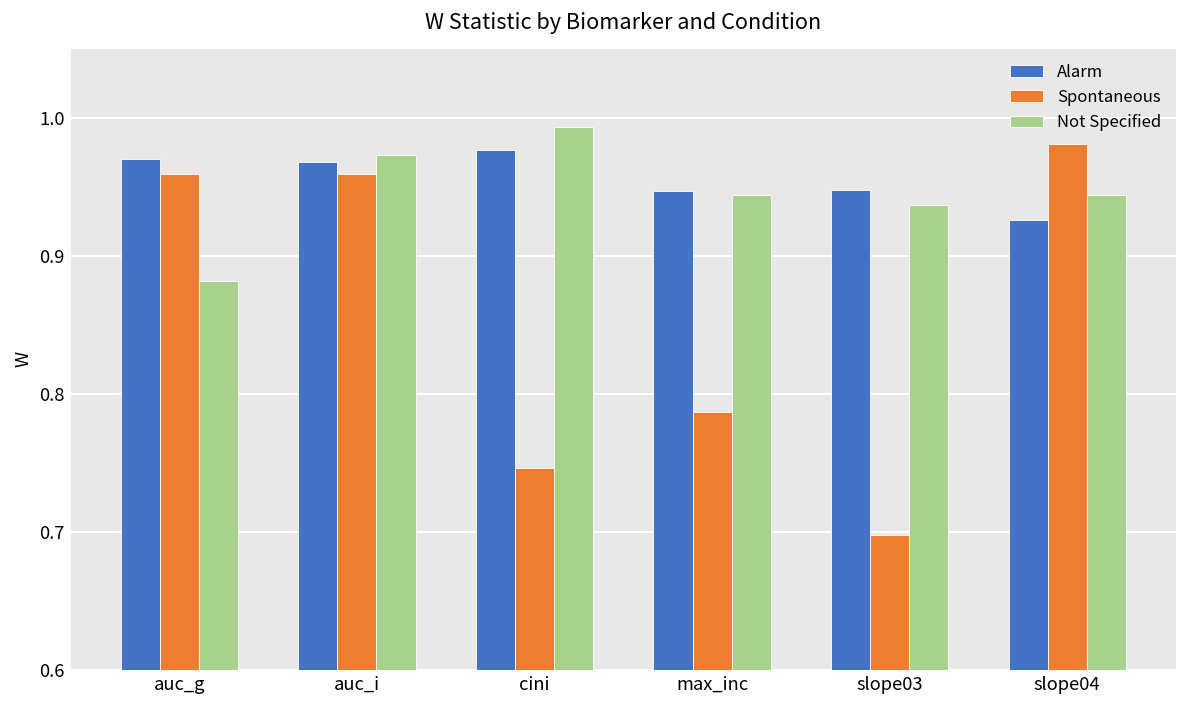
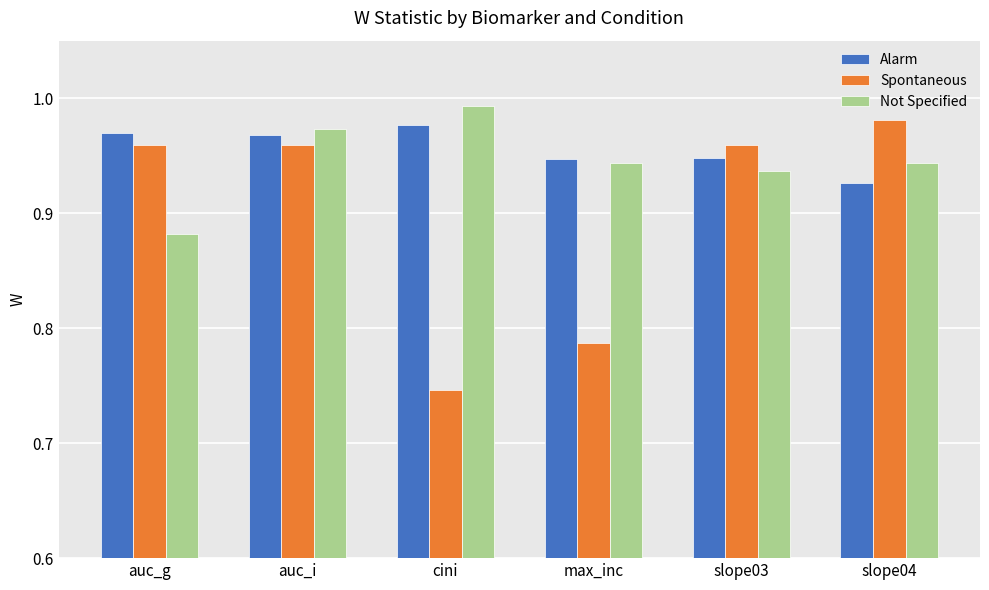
  {
    "Alarm": {
      "auc_g": 0.970,
      "auc_i": 0.968,
      "cini": 0.977,
      "max_inc": 0.947,
      "slope03": 0.948,
      "slope04": 0.926
    },
    "Spontaneous": {
      "auc_g": 0.959,
      "auc_i": 0.959,
      "cini": 0.746,
      "max_inc": 0.787,
-     "slope03": 0.698,
+     "slope03": 0.959,
      "slope04": 0.981
    },
    "Not Specified": {
      "auc_g": 0.882,
      "auc_i": 0.973,
      "cini": 0.993,
      "max_inc": 0.944,
      "slope03": 0.937,
      "slope04": 0.944
    }
  }
